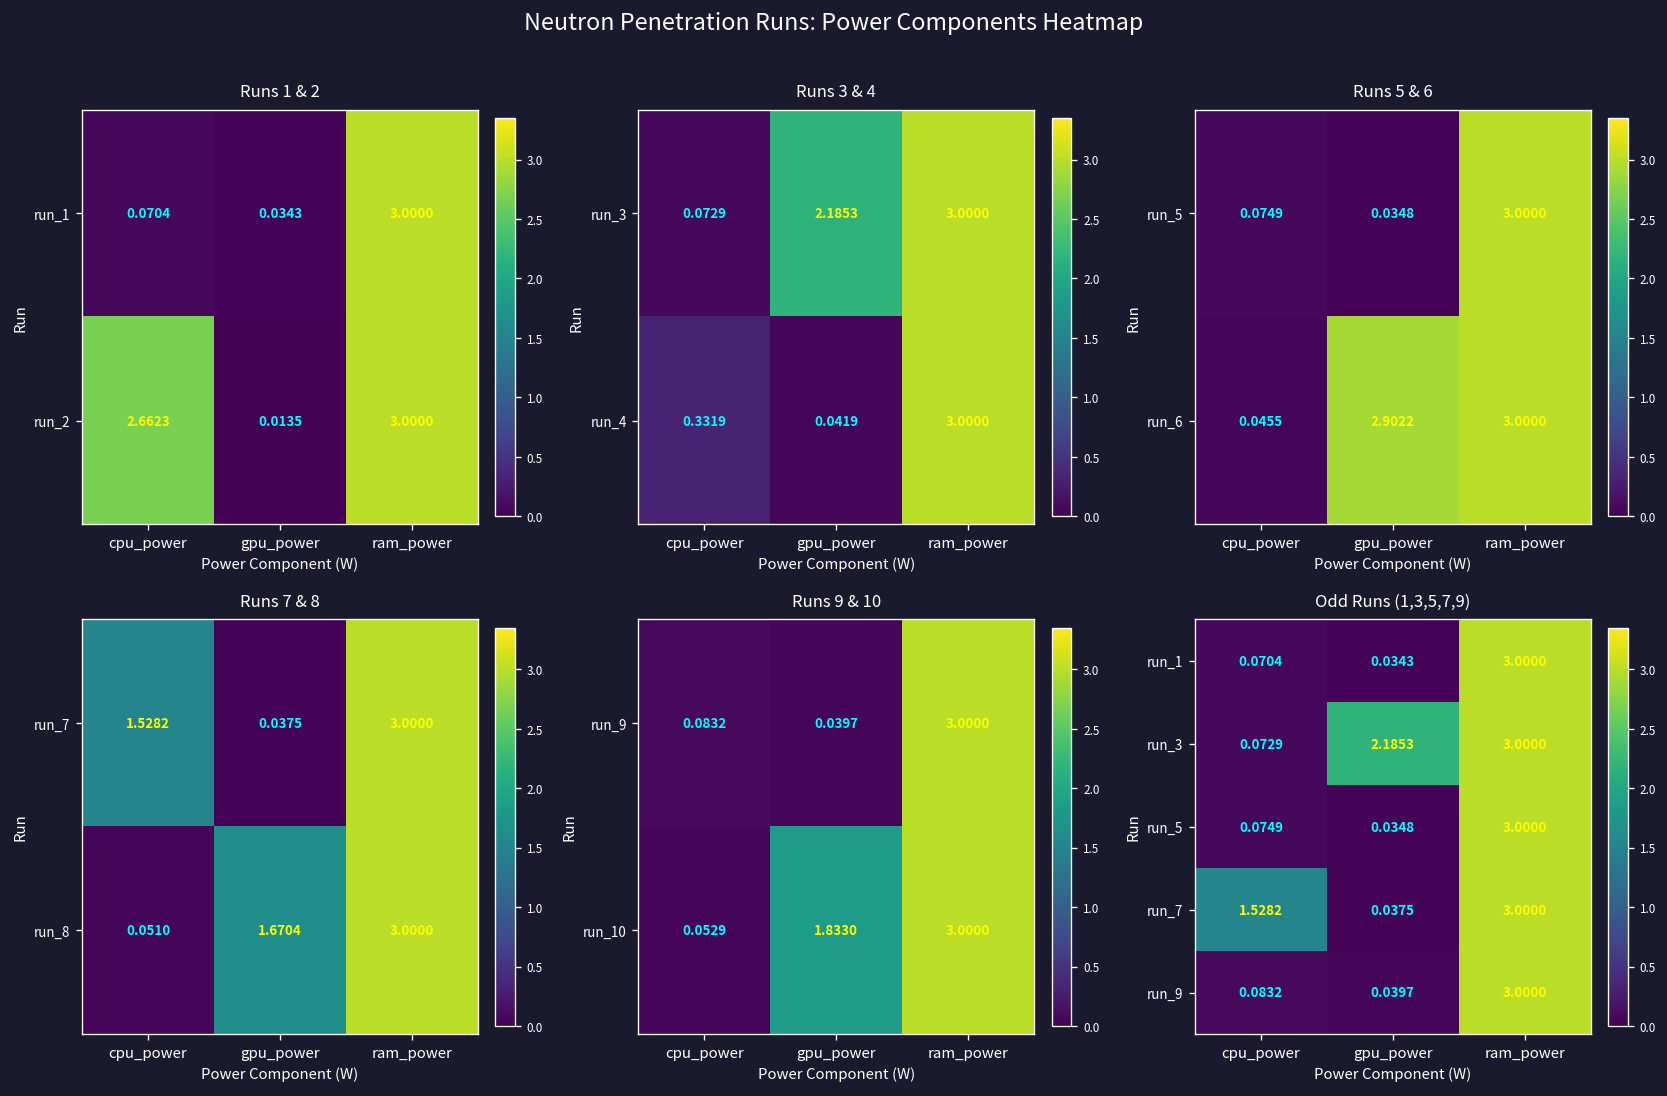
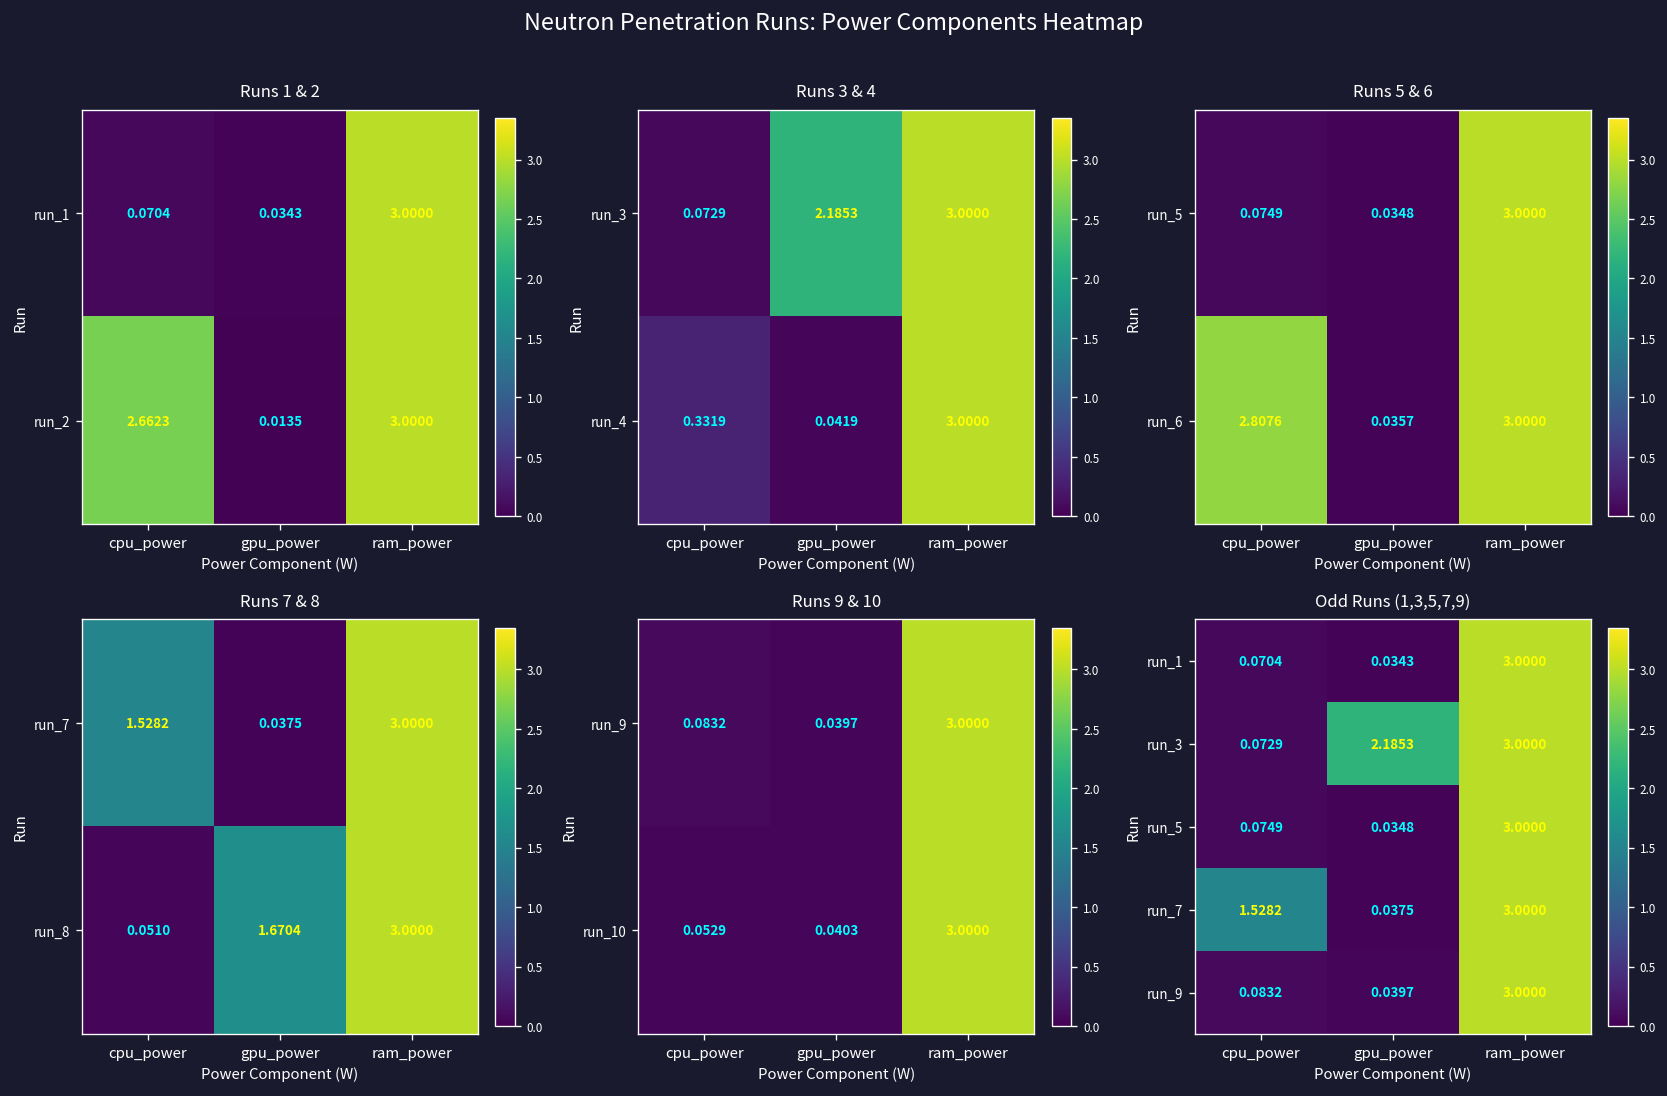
  {
    "Runs 1 & 2": {
      "run_1": {
        "cpu_power": 0.0704,
        "gpu_power": 0.0343,
        "ram_power": 3.0000
      },
      "run_2": {
        "cpu_power": 2.6623,
        "gpu_power": 0.0135,
        "ram_power": 3.0000
      }
    },
    "Runs 3 & 4": {
      "run_3": {
        "cpu_power": 0.0729,
        "gpu_power": 2.1853,
        "ram_power": 3.0000
      },
      "run_4": {
        "cpu_power": 0.3319,
        "gpu_power": 0.0419,
        "ram_power": 3.0000
      }
    },
    "Runs 5 & 6": {
      "run_5": {
        "cpu_power": 0.0749,
        "gpu_power": 0.0348,
        "ram_power": 3.0000
      },
      "run_6": {
-       "cpu_power": 0.0455,
-       "gpu_power": 2.9022,
+       "cpu_power": 2.8076,
+       "gpu_power": 0.0357,
        "ram_power": 3.0000
      }
    },
    "Runs 7 & 8": {
      "run_7": {
        "cpu_power": 1.5282,
        "gpu_power": 0.0375,
        "ram_power": 3.0000
      },
      "run_8": {
        "cpu_power": 0.0510,
        "gpu_power": 1.6704,
        "ram_power": 3.0000
      }
    },
    "Runs 9 & 10": {
      "run_9": {
        "cpu_power": 0.0832,
        "gpu_power": 0.0397,
        "ram_power": 3.0000
      },
      "run_10": {
        "cpu_power": 0.0529,
-       "gpu_power": 1.8330,
+       "gpu_power": 0.0403,
        "ram_power": 3.0000
      }
    },
    "Odd Runs (1,3,5,7,9)": {
      "run_1": {
        "cpu_power": 0.0704,
        "gpu_power": 0.0343,
        "ram_power": 3.0000
      },
      "run_3": {
        "cpu_power": 0.0729,
        "gpu_power": 2.1853,
        "ram_power": 3.0000
      },
      "run_5": {
        "cpu_power": 0.0749,
        "gpu_power": 0.0348,
        "ram_power": 3.0000
      },
      "run_7": {
        "cpu_power": 1.5282,
        "gpu_power": 0.0375,
        "ram_power": 3.0000
      },
      "run_9": {
        "cpu_power": 0.0832,
        "gpu_power": 0.0397,
        "ram_power": 3.0000
      }
    }
  }
